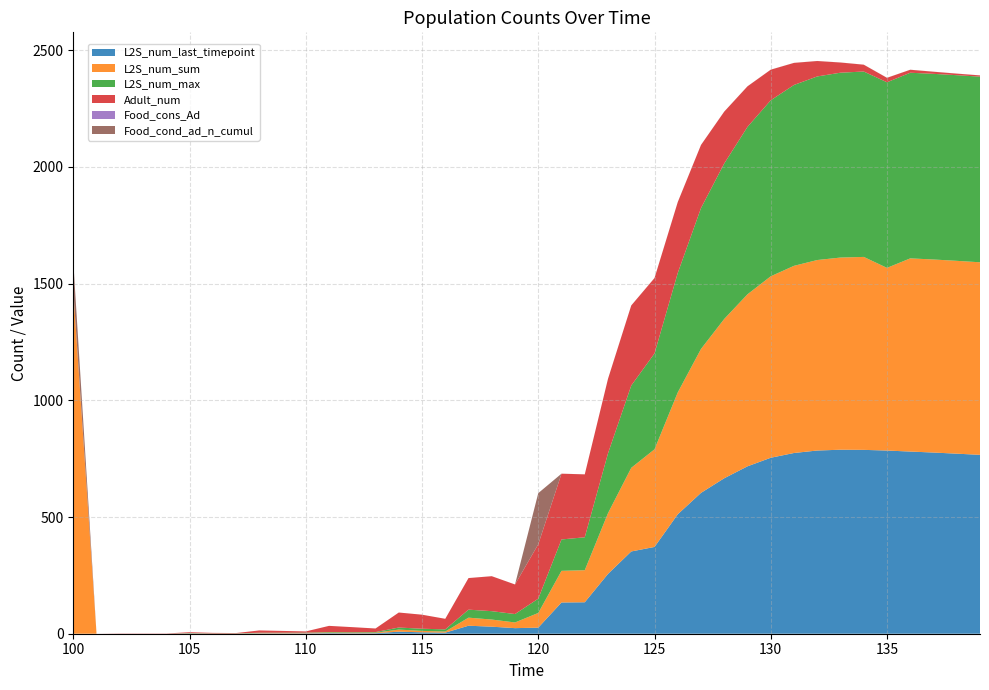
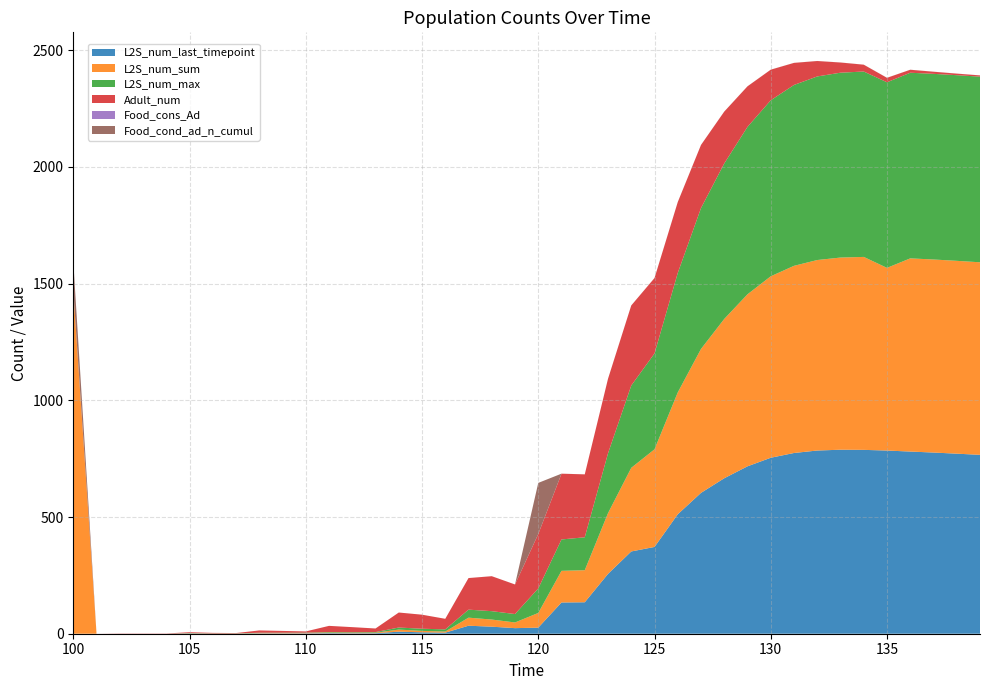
  {
    "L2S_num_last_timepoint": {
      "100": 0,
      "120": 30,
      "125": 370,
      "130": 750,
      "135": 780
    },
    "L2S_num_sum": {
      "120": 60,
      "125": 420,
      "130": 780,
      "135": 780
    },
    "L2S_num_max": {
-     "120": 60,
+     "120": 100,
      "125": 410,
      "130": 750,
      "135": 800
    },
    "Food_cons_Ad": {
      "120": 230
    },
    "Food_cond_ad_n_cumul": {
      "100": 120,
      "120": 220
    }
  }
